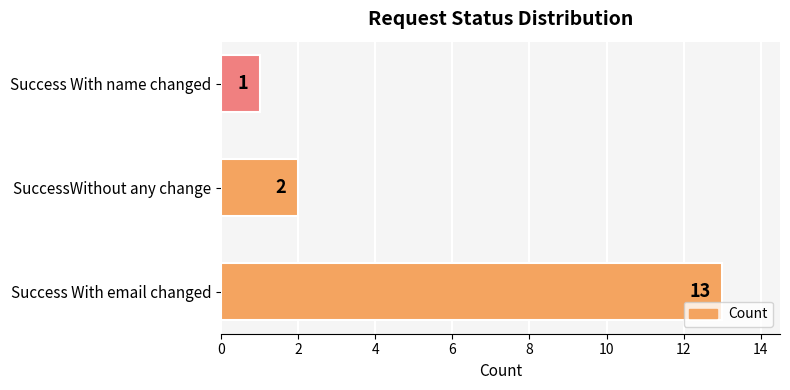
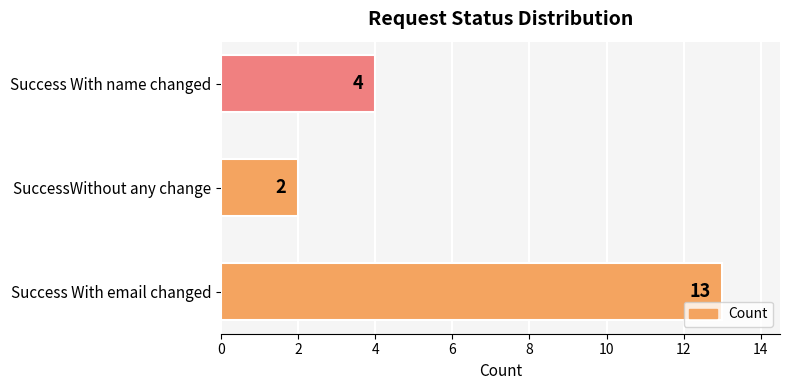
  {
-   "Success With name changed": 1,
+   "Success With name changed": 4,
    "SuccessWithout any change": 2,
    "Success With email changed": 13
  }
